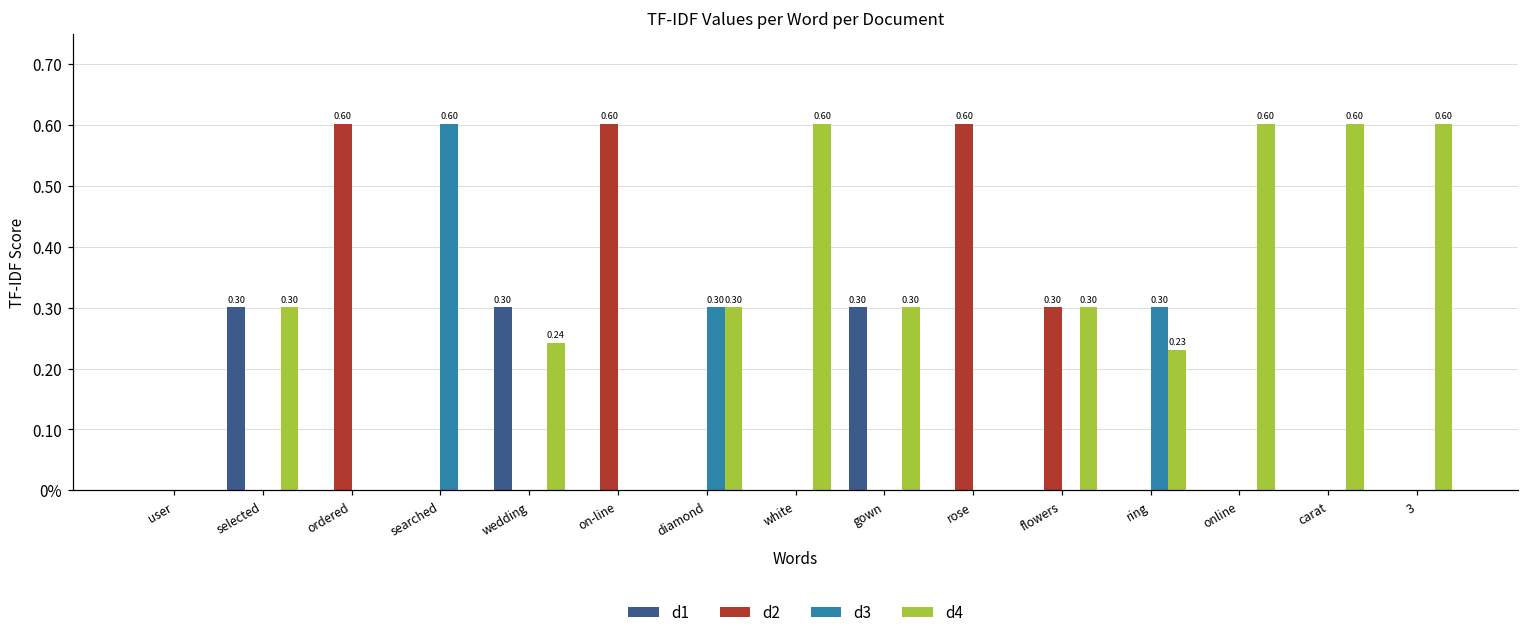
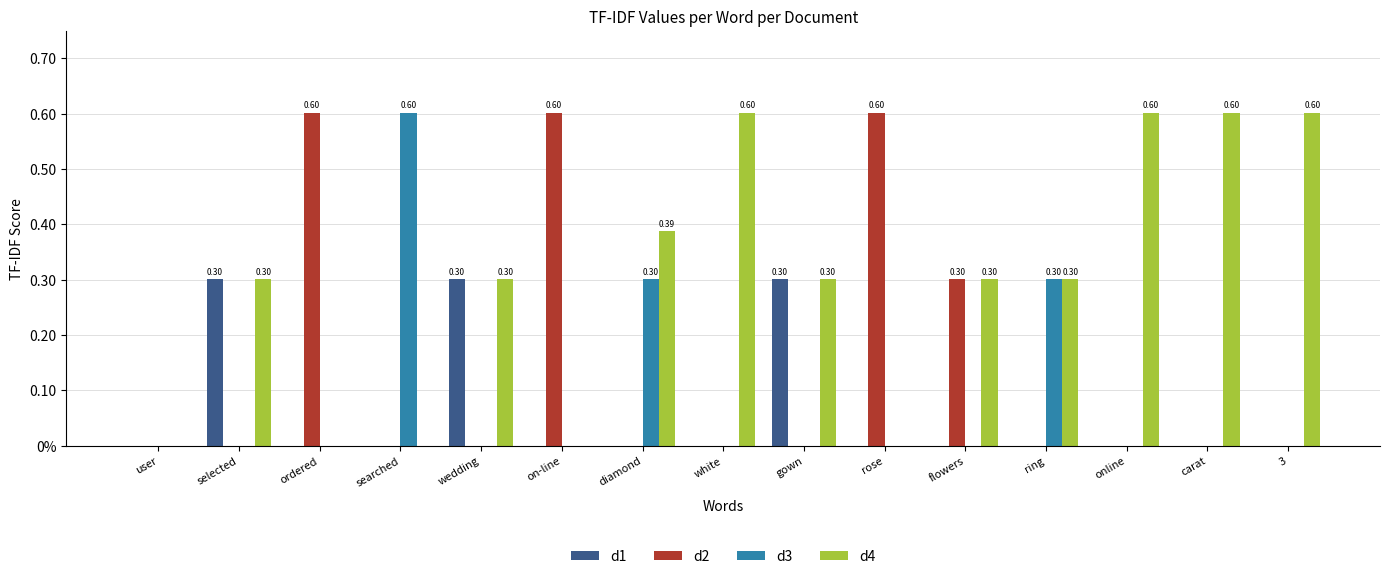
  {
    "d2": {
      "ordered": 0.60,
      "on-line": 0.60,
      "rose": 0.60,
      "flowers": 0.30
    },
    "d4": {
      "selected": 0.30,
-     "wedding": 0.24,
-     "diamond": 0.30,
+     "wedding": 0.30,
+     "diamond": 0.39,
      "white": 0.60,
      "gown": 0.30,
      "flowers": 0.30,
-     "ring": 0.23,
+     "ring": 0.30,
      "online": 0.60,
      "carat": 0.60,
      "3": 0.60
    }
  }
